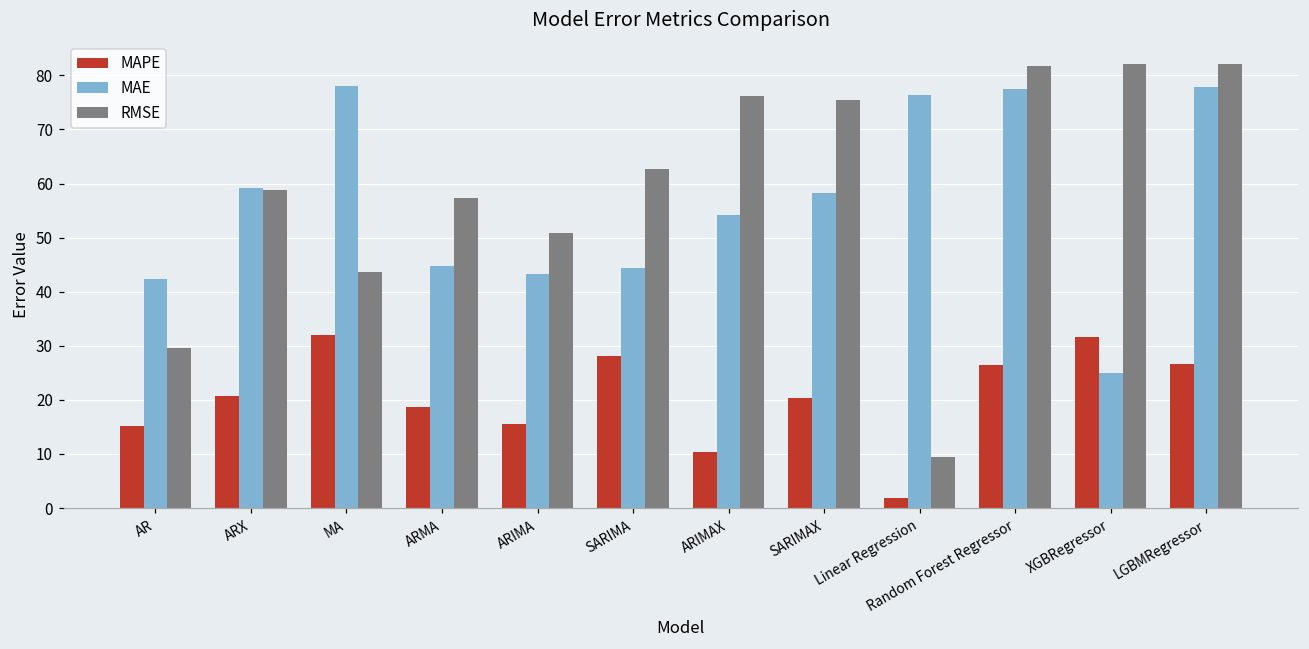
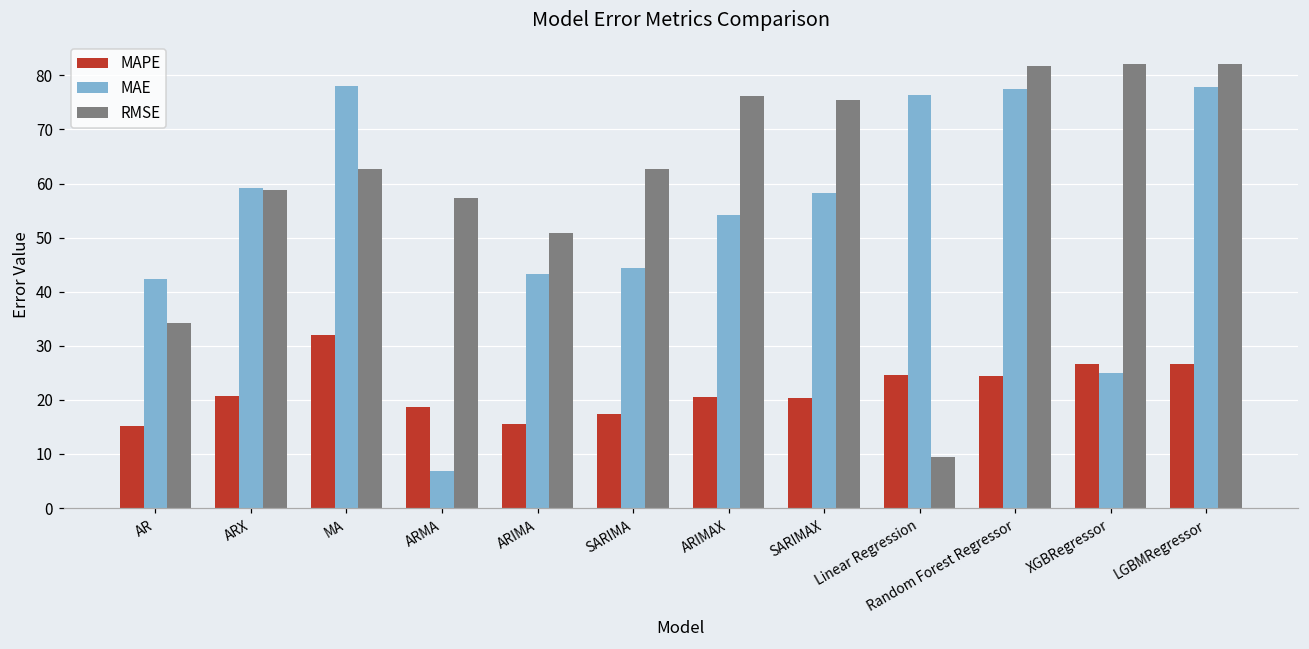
  {
    "MAPE": {
      "AR": 15,
      "ARX": 21,
      "MA": 32,
      "ARMA": 19,
      "ARIMA": 16,
-     "SARIMA": 28,
-     "ARIMAX": 10,
+     "SARIMA": 17,
+     "ARIMAX": 20,
      "SARIMAX": 20,
-     "Linear Regression": 2,
-     "Random Forest Regressor": 27,
-     "XGBRegressor": 32,
+     "Linear Regression": 25,
+     "Random Forest Regressor": 24,
+     "XGBRegressor": 27,
      "LGBMRegressor": 27
    },
    "MAE": {
      "AR": 42,
      "ARX": 59,
      "MA": 78,
-     "ARMA": 45,
+     "ARMA": 7,
      "ARIMA": 43,
      "SARIMA": 44,
      "ARIMAX": 54,
      "SARIMAX": 58,
      "Linear Regression": 76,
      "Random Forest Regressor": 77,
      "XGBRegressor": 25,
      "LGBMRegressor": 78
    },
    "RMSE": {
-     "AR": 30,
+     "AR": 34,
      "ARX": 59,
-     "MA": 44,
+     "MA": 63,
      "ARMA": 57,
      "ARIMA": 51,
      "SARIMA": 63,
      "ARIMAX": 76,
      "SARIMAX": 75,
      "Linear Regression": 9,
      "Random Forest Regressor": 82,
      "XGBRegressor": 82,
      "LGBMRegressor": 82
    }
  }
